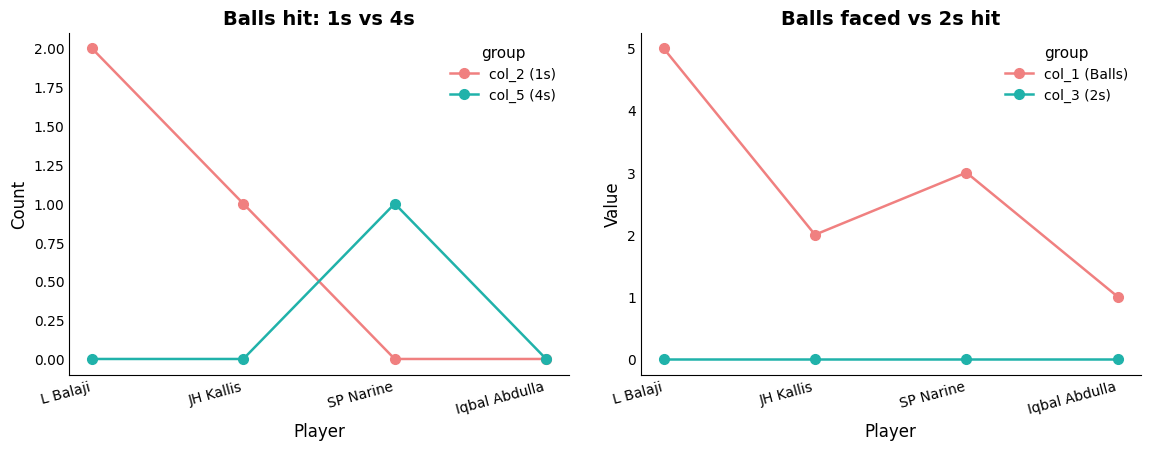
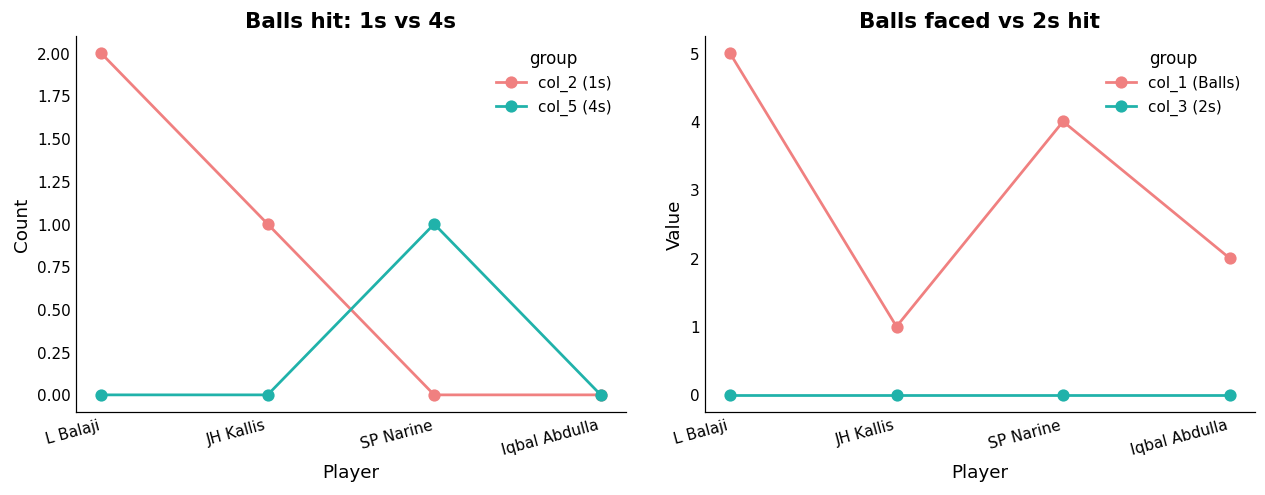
  {
    "Balls hit: 1s vs 4s": {
      "col_2 (1s)": {
        "L Balaji": 2.00,
        "JH Kallis": 1.00,
        "SP Narine": 0.00
      },
      "col_5 (4s)": {
        "L Balaji": 0.00,
        "JH Kallis": 0.00,
        "SP Narine": 1.00
      }
    },
    "Balls faced vs 2s hit": {
      "col_1 (Balls)": {
        "L Balaji": 5,
-       "JH Kallis": 2,
-       "SP Narine": 3,
-       "Iqbal Abdulla": 1
+       "JH Kallis": 1,
+       "SP Narine": 4,
+       "Iqbal Abdulla": 2
      },
      "col_3 (2s)": {
        "L Balaji": 0,
        "JH Kallis": 0,
        "SP Narine": 0,
        "Iqbal Abdulla": 0
      }
    }
  }
